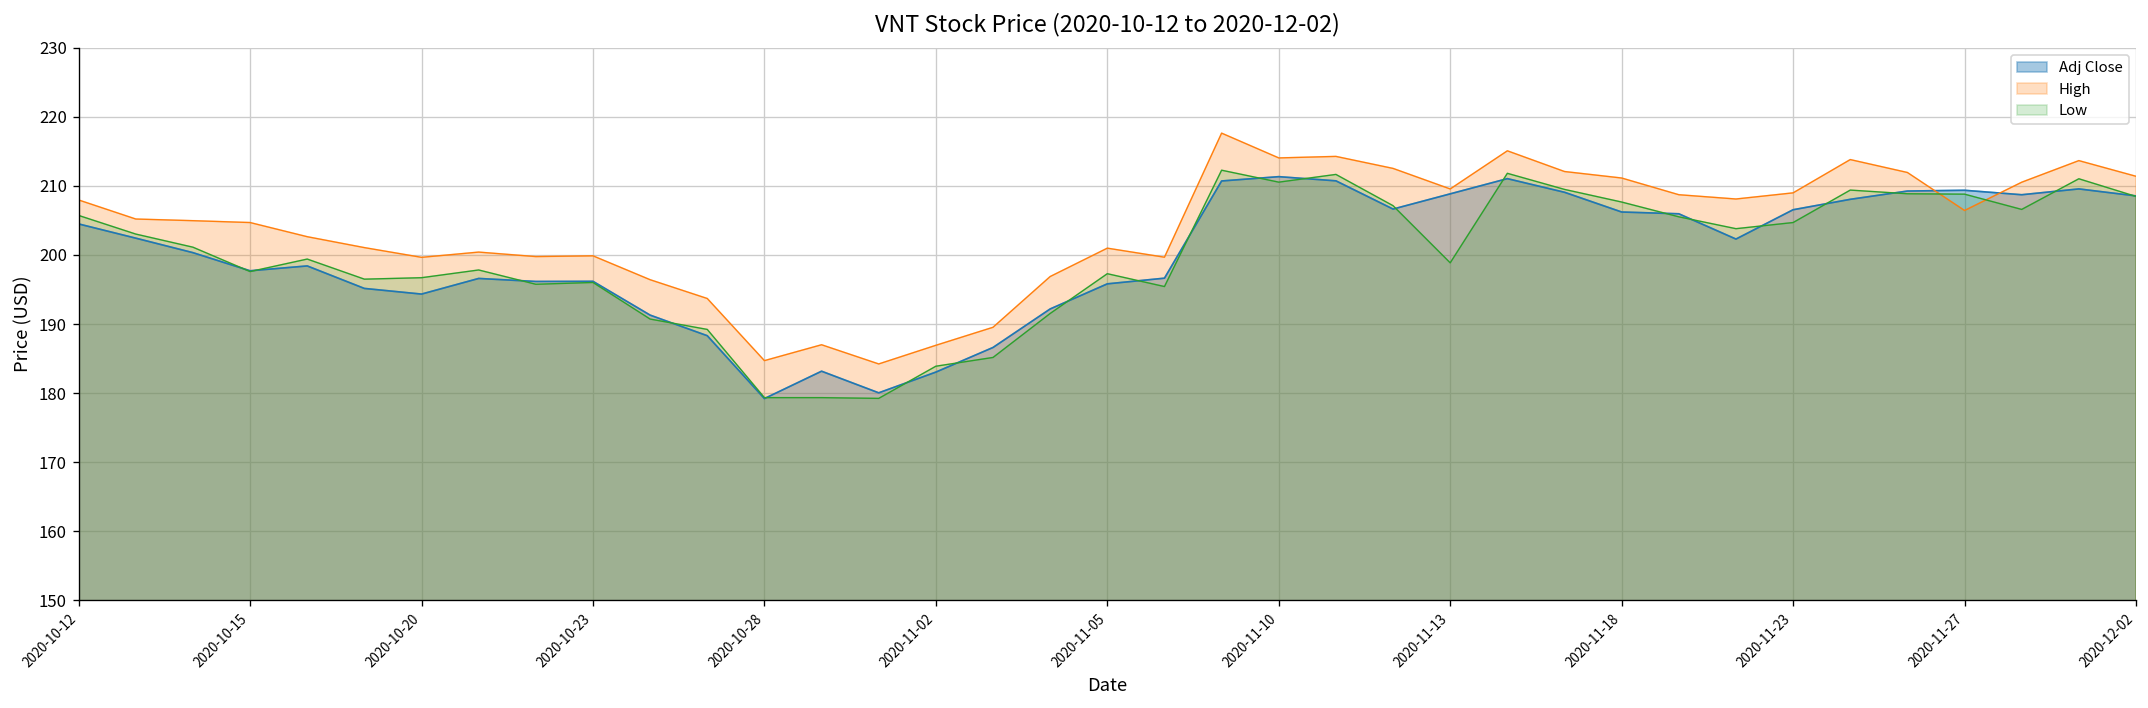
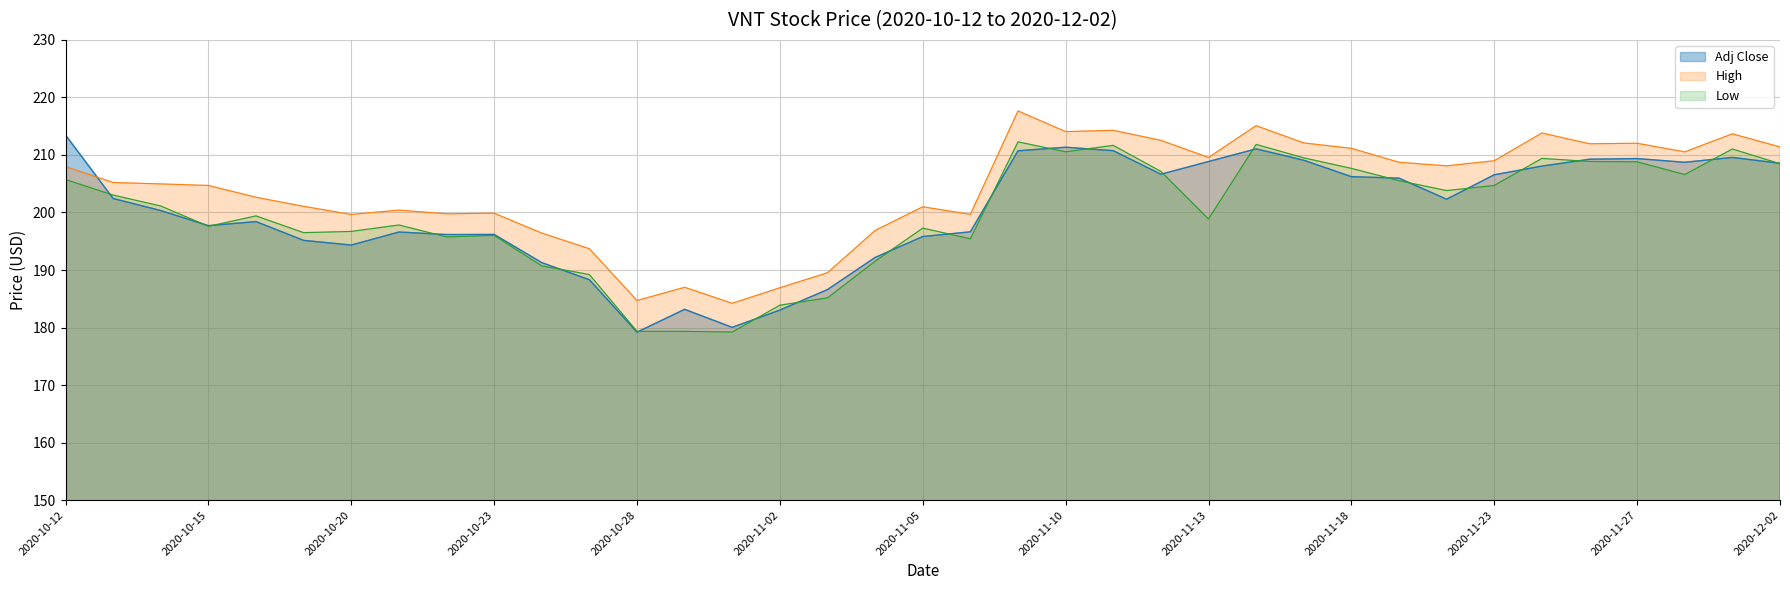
  {
    "Adj Close": {
-     "2020-10-12": 204,
+     "2020-10-12": 213,
      "2020-10-20": 194,
      "2020-11-02": 183,
      "2020-11-05": 196,
      "2020-11-10": 211,
      "2020-11-13": 209,
      "2020-11-18": 206,
      "2020-11-23": 207,
      "2020-11-27": 209
    },
    "High": {
      "2020-10-12": 208,
      "2020-10-15": 205,
      "2020-10-20": 200,
      "2020-10-23": 200,
      "2020-10-28": 185,
      "2020-11-02": 187,
      "2020-11-05": 201,
      "2020-11-10": 214,
      "2020-11-13": 210,
      "2020-11-18": 211,
      "2020-11-23": 209,
-     "2020-11-27": 206,
+     "2020-11-27": 212,
      "2020-12-02": 211
    },
    "Low": {
      "2020-10-12": 206,
      "2020-10-20": 197,
      "2020-11-02": 184,
      "2020-11-05": 197,
      "2020-11-10": 211,
      "2020-11-13": 199,
      "2020-11-18": 208,
      "2020-11-23": 205,
      "2020-11-27": 209
    }
  }
